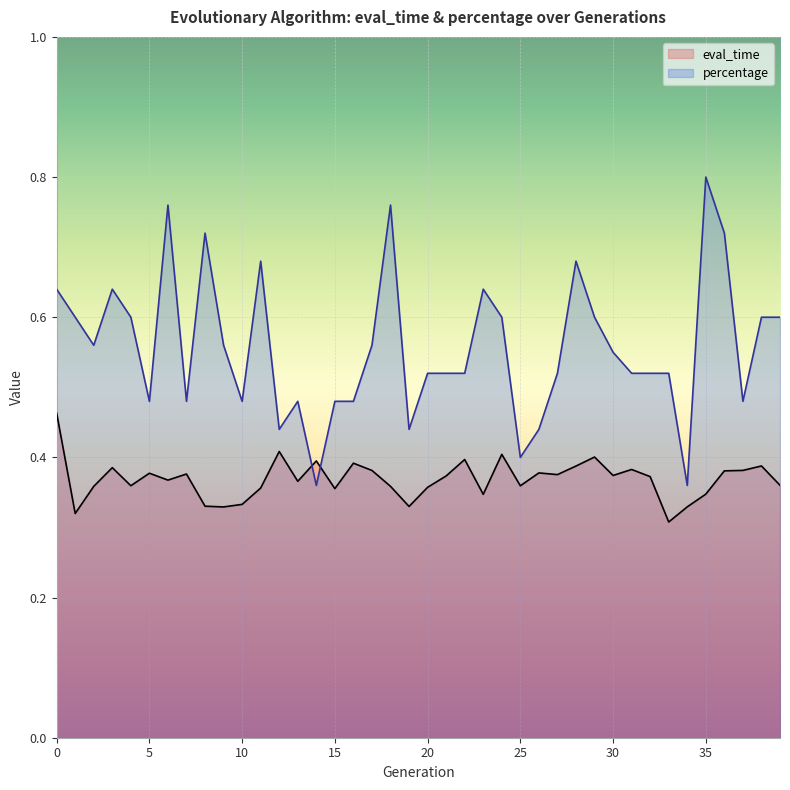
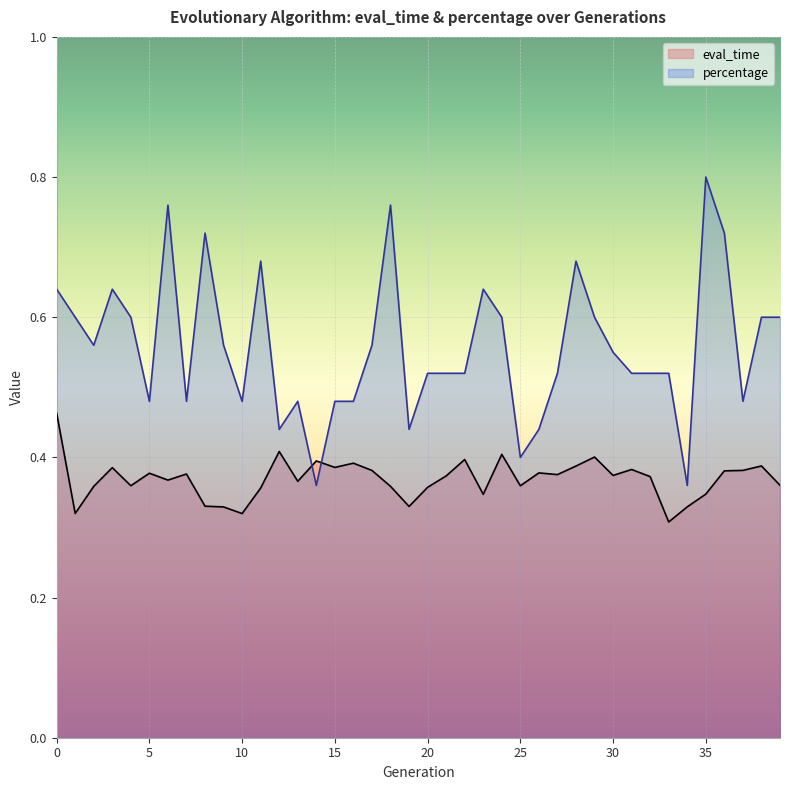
  {
    "eval_time": {
      "0": 0.46,
      "5": 0.38,
-     "10": 0.33,
-     "15": 0.36,
+     "10": 0.32,
+     "15": 0.39,
      "20": 0.36,
      "25": 0.36,
      "30": 0.37,
      "35": 0.35
    },
    "percentage": {
      "0": 0.64,
      "5": 0.48,
      "10": 0.48,
      "15": 0.48,
      "20": 0.52,
      "25": 0.40,
      "30": 0.55,
      "35": 0.80
    }
  }
